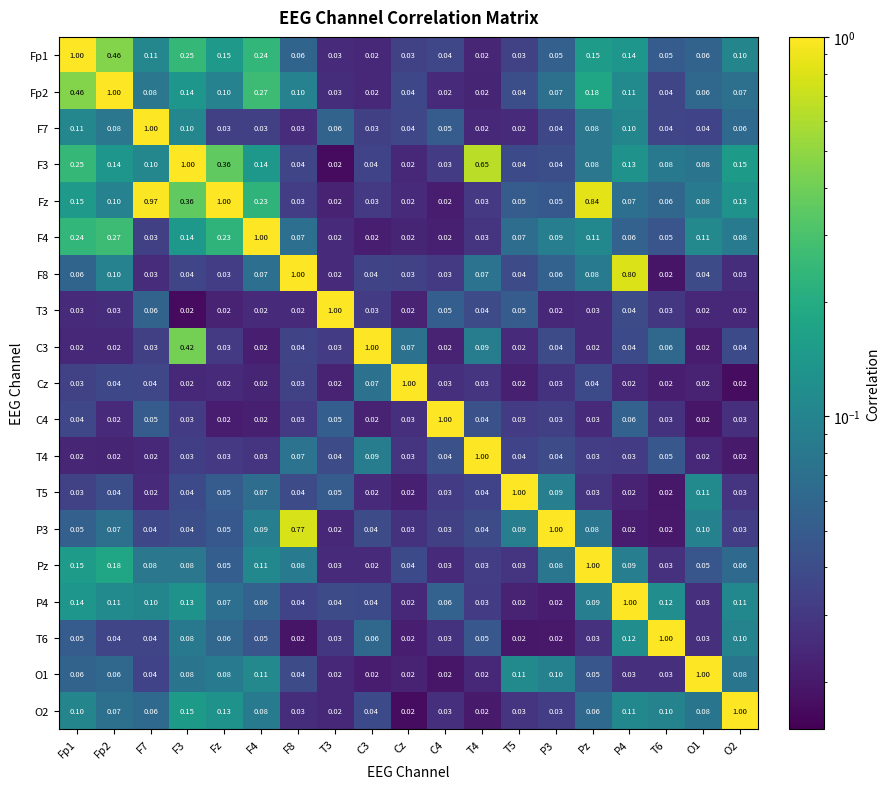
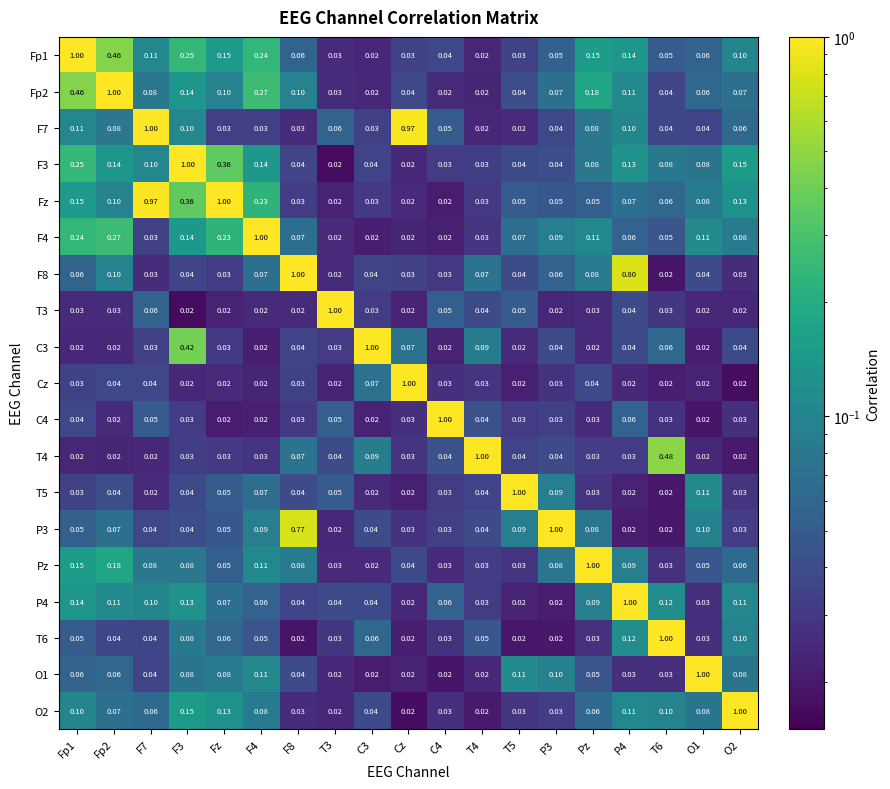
  {
    "F7": {
      "Fp1": 0.11,
      "Fp2": 0.08,
      "F7": 1.00,
      "F3": 0.10,
      "Fz": 0.03,
      "F4": 0.03,
      "F8": 0.03,
      "T3": 0.06,
      "C3": 0.03,
-     "Cz": 0.04,
+     "Cz": 0.97,
      "C4": 0.05,
      "T4": 0.02,
      "T5": 0.02,
      "P3": 0.04,
      "Pz": 0.08,
      "P4": 0.10,
      "T6": 0.04,
      "O1": 0.04,
      "O2": 0.06
    },
    "F3": {
      "Fp1": 0.25,
      "Fp2": 0.14,
      "F7": 0.10,
      "F3": 1.00,
      "Fz": 0.36,
      "F4": 0.14,
      "F8": 0.04,
      "T3": 0.02,
      "C3": 0.04,
      "Cz": 0.02,
      "C4": 0.03,
-     "T4": 0.65,
+     "T4": 0.03,
      "T5": 0.04,
      "P3": 0.04,
      "Pz": 0.08,
      "P4": 0.13,
      "T6": 0.08,
      "O1": 0.08,
      "O2": 0.15
    },
    "Fz": {
      "Fp1": 0.15,
      "Fp2": 0.10,
      "F7": 0.97,
      "F3": 0.36,
      "Fz": 1.00,
      "F4": 0.23,
      "F8": 0.03,
      "T3": 0.02,
      "C3": 0.03,
      "Cz": 0.02,
      "C4": 0.02,
      "T4": 0.03,
      "T5": 0.05,
      "P3": 0.05,
-     "Pz": 0.84,
+     "Pz": 0.05,
      "P4": 0.07,
      "T6": 0.06,
      "O1": 0.08,
      "O2": 0.13
    },
    "T4": {
      "Fp1": 0.02,
      "Fp2": 0.02,
      "F7": 0.02,
      "F3": 0.03,
      "Fz": 0.03,
      "F4": 0.03,
      "F8": 0.07,
      "T3": 0.04,
      "C3": 0.09,
      "Cz": 0.03,
      "C4": 0.04,
      "T4": 1.00,
      "T5": 0.04,
      "P3": 0.04,
      "Pz": 0.03,
      "P4": 0.03,
-     "T6": 0.05,
+     "T6": 0.48,
      "O1": 0.02,
      "O2": 0.02
    }
  }
